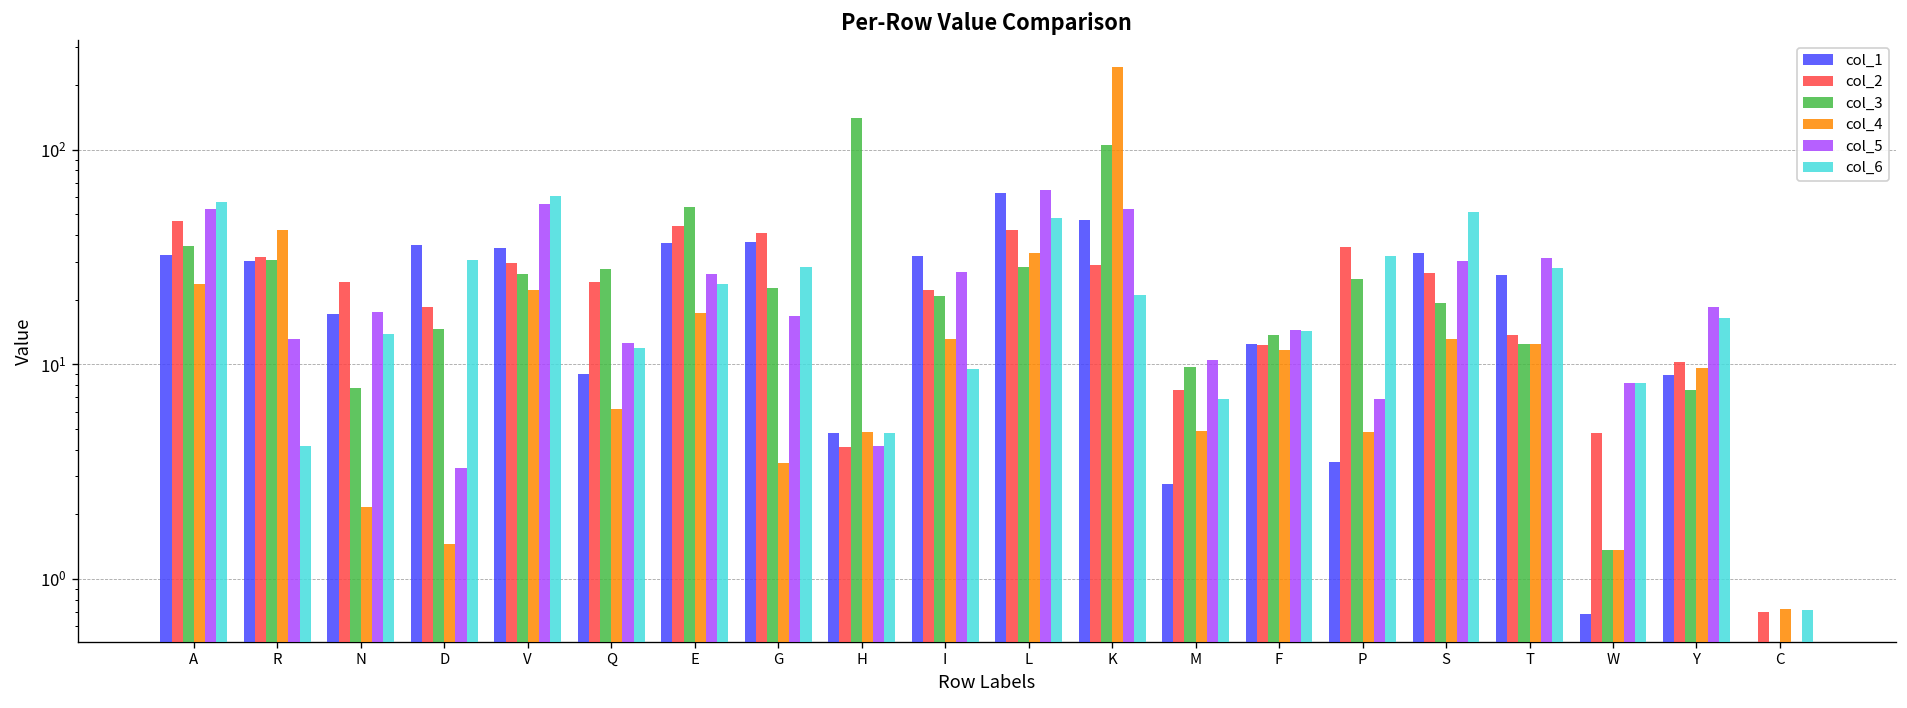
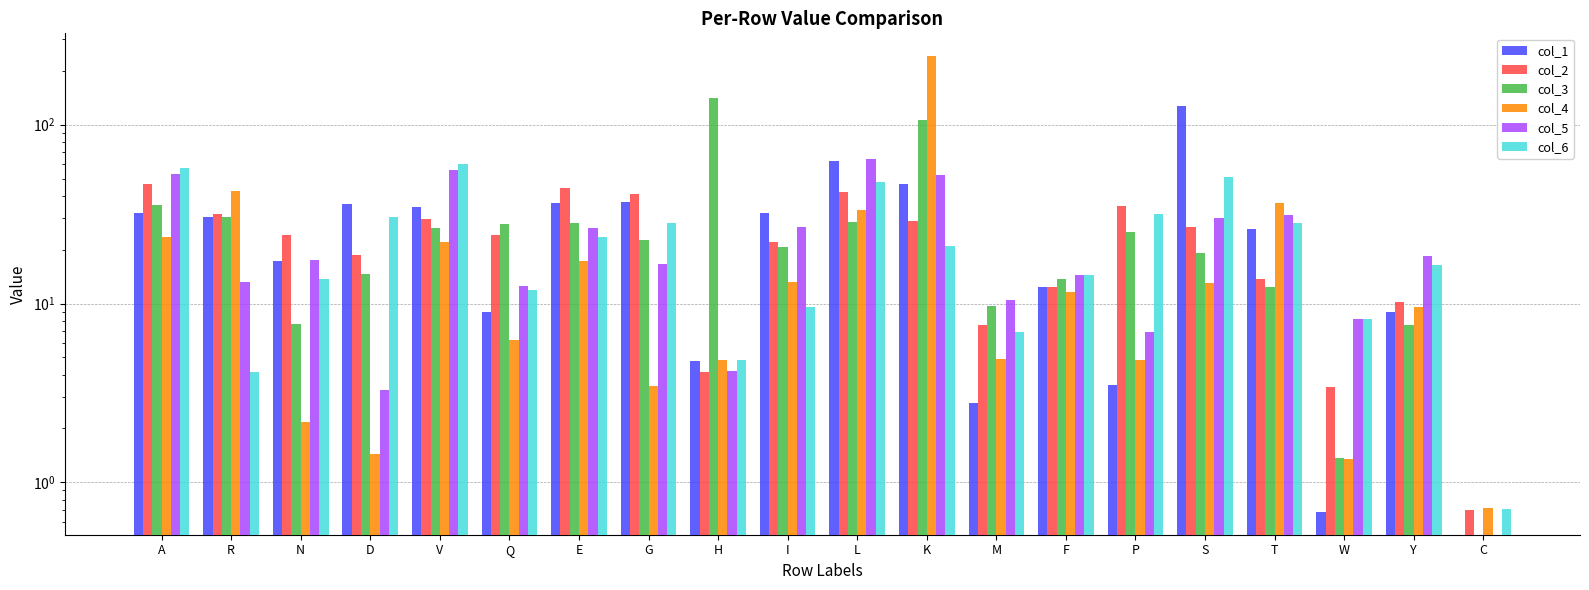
  {
    "col_1": {
      "A": 32,
      "R": 30,
      "N": 17,
      "D": 36,
      "V": 35,
      "Q": 9,
      "E": 37,
      "G": 37,
      "H": 4.8,
      "I": 32,
      "L": 63,
      "K": 47,
      "M": 2.8,
      "F": 12,
      "P": 3.5,
-     "S": 33,
+     "S": 130,
      "T": 26,
      "W": 0.68,
      "Y": 9
    },
    "col_2": {
      "A": 47,
      "R": 32,
      "N": 24,
      "D": 19,
      "V": 30,
      "Q": 24,
      "E": 44,
      "G": 41,
      "H": 4.1,
      "I": 22,
      "L": 42,
      "K": 29,
      "M": 7.6,
      "F": 12,
      "P": 35,
      "S": 27,
      "T": 14,
-     "W": 4.8,
+     "W": 3.4,
      "Y": 10,
      "C": 0.7
    },
    "col_3": {
      "A": 36,
      "R": 30,
      "N": 7.7,
      "D": 15,
      "V": 26,
      "Q": 28,
-     "E": 54,
+     "E": 28,
      "G": 23,
      "H": 140,
      "I": 21,
      "L": 28,
      "K": 110,
      "M": 10,
      "F": 14,
      "P": 25,
      "S": 19,
      "T": 12,
      "W": 1.4,
      "Y": 7.6
    },
    "col_4": {
      "A": 24,
      "R": 42,
      "N": 2.2,
      "D": 1.4,
      "V": 22,
      "Q": 6.2,
      "E": 17,
      "G": 3.4,
      "H": 4.8,
      "I": 13,
      "L": 33,
      "K": 240,
      "M": 5,
      "F": 12,
      "P": 5,
      "S": 13,
-     "T": 12,
+     "T": 36,
      "W": 1.4,
      "Y": 10,
      "C": 0.72
    },
    "col_5": {
      "A": 53,
      "R": 13,
      "N": 17,
      "D": 3.3,
      "V": 56,
      "Q": 13,
      "E": 26,
      "G": 17,
      "H": 4.2,
      "I": 27,
      "L": 65,
      "K": 53,
      "M": 10,
      "F": 14,
      "P": 6.9,
      "S": 30,
      "T": 31,
      "W": 8,
      "Y": 19
    },
    "col_6": {
      "A": 57,
      "R": 4.1,
      "N": 14,
      "D": 31,
      "V": 61,
      "Q": 12,
      "E": 24,
      "G": 28,
      "H": 4.8,
      "I": 10,
      "L": 48,
      "K": 21,
      "M": 6.9,
      "F": 14,
      "P": 32,
      "S": 51,
      "T": 28,
      "W": 8,
      "Y": 16,
      "C": 0.7
    }
  }
